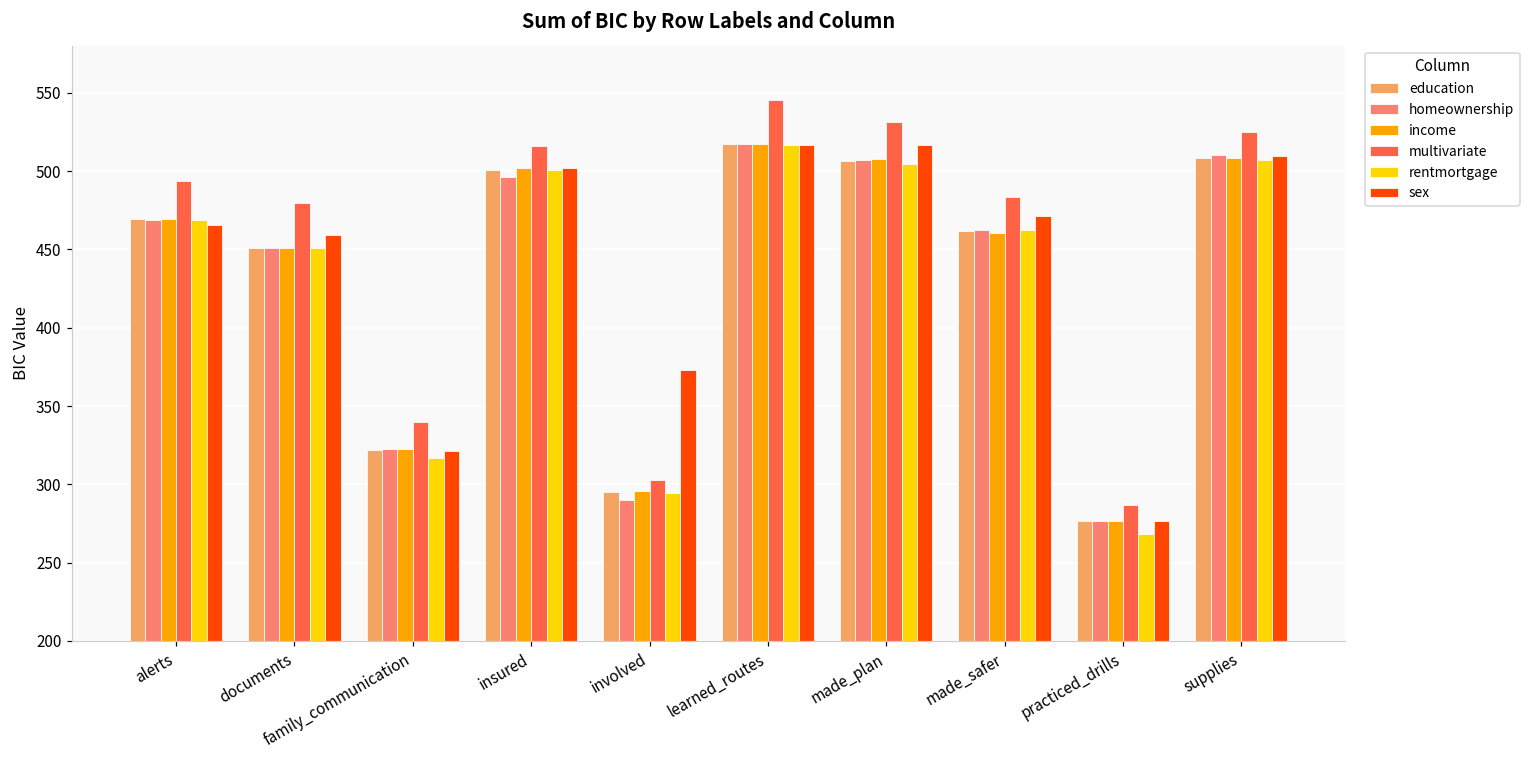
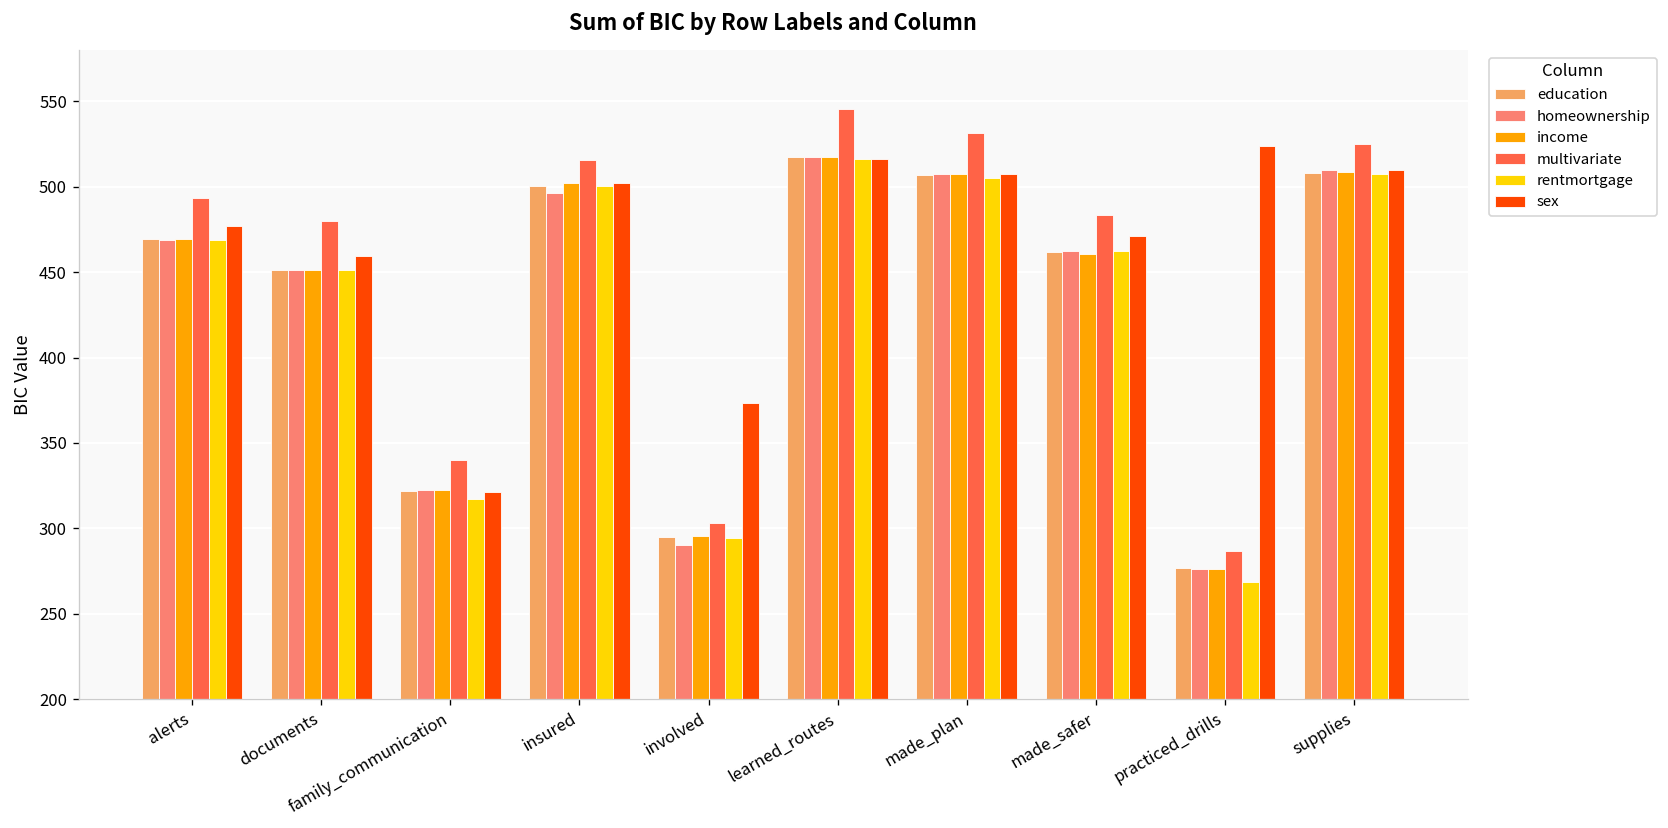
  {
    "sex": {
-     "alerts": 466,
+     "alerts": 477,
      "documents": 459,
      "family_communication": 321,
      "insured": 502,
      "involved": 373,
      "learned_routes": 516,
-     "made_plan": 517,
+     "made_plan": 507,
      "made_safer": 471,
-     "practiced_drills": 277,
+     "practiced_drills": 524,
      "supplies": 510
    }
  }
